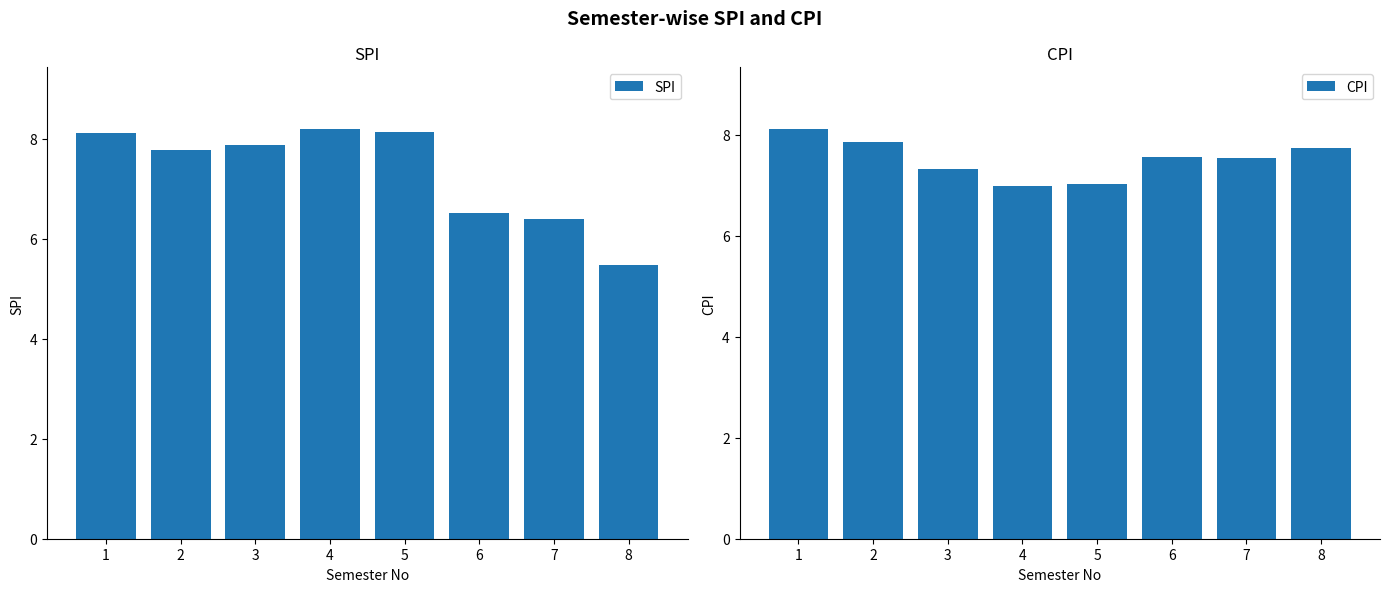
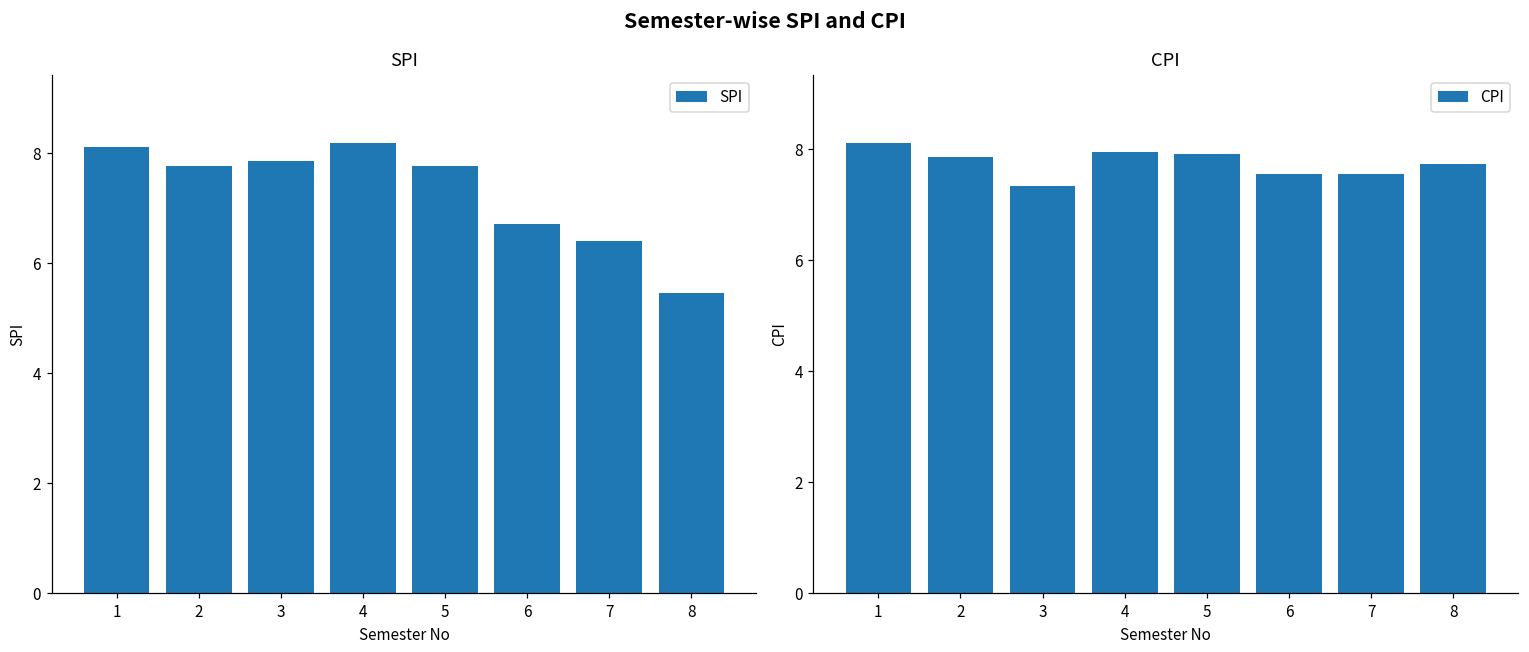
  {
    "SPI": {
      "1": 8.1,
      "2": 7.8,
      "3": 7.9,
      "4": 8.2,
-     "5": 8.1,
-     "6": 6.5,
+     "5": 7.8,
+     "6": 6.7,
      "7": 6.4,
      "8": 5.5
    },
    "CPI": {
      "1": 8.1,
      "2": 7.9,
      "3": 7.3,
-     "4": 7.0,
-     "5": 7.0,
+     "4": 7.9,
+     "5": 7.9,
      "6": 7.6,
      "7": 7.6,
      "8": 7.7
    }
  }
